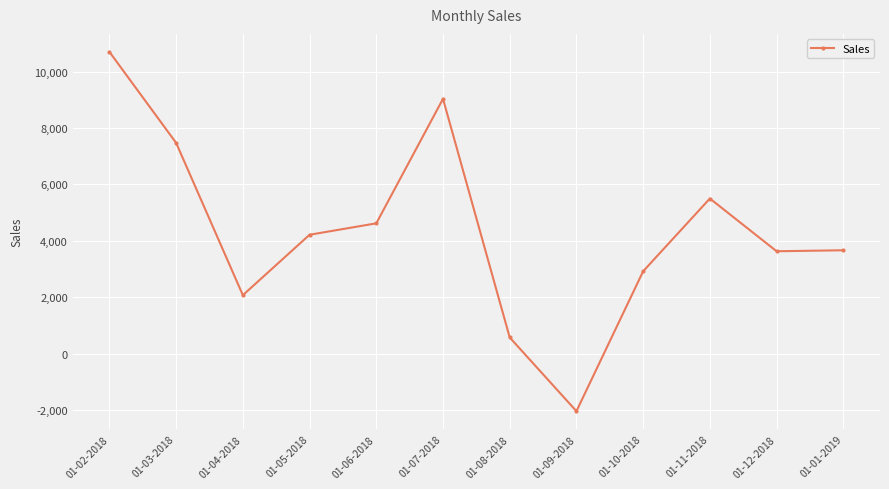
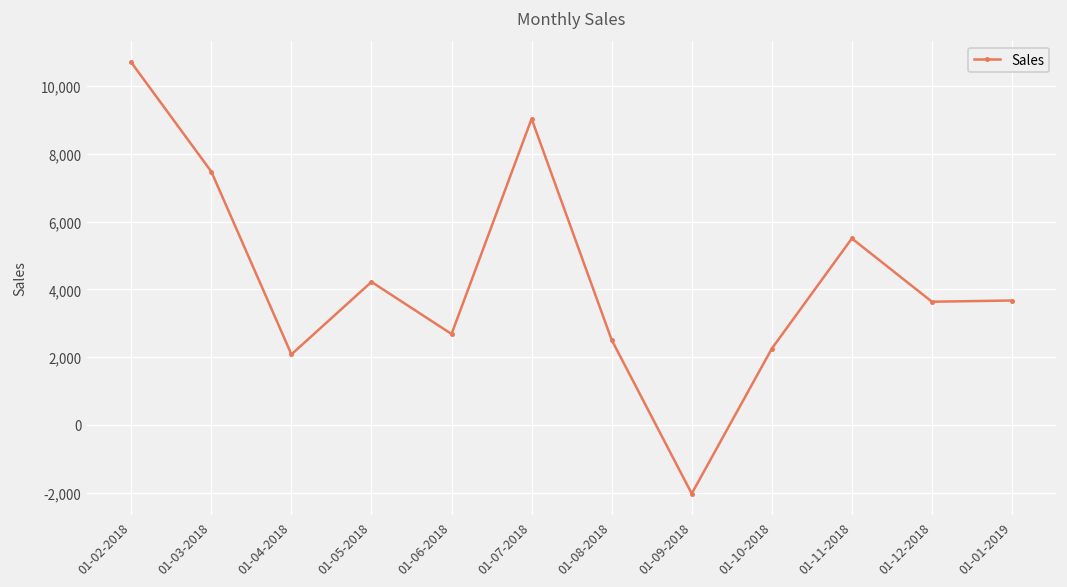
  {
    "01-02-2018": "10,700",
    "01-03-2018": "7,500",
    "01-04-2018": "2,100",
    "01-05-2018": "4,200",
-   "01-06-2018": "4,600",
+   "01-06-2018": "2,700",
    "01-07-2018": "9,000",
-   "01-08-2018": "600",
+   "01-08-2018": "2,500",
    "01-09-2018": "-2,000",
-   "01-10-2018": "2,900",
+   "01-10-2018": "2,200",
    "01-11-2018": "5,500",
    "01-12-2018": "3,600",
    "01-01-2019": "3,700"
  }
